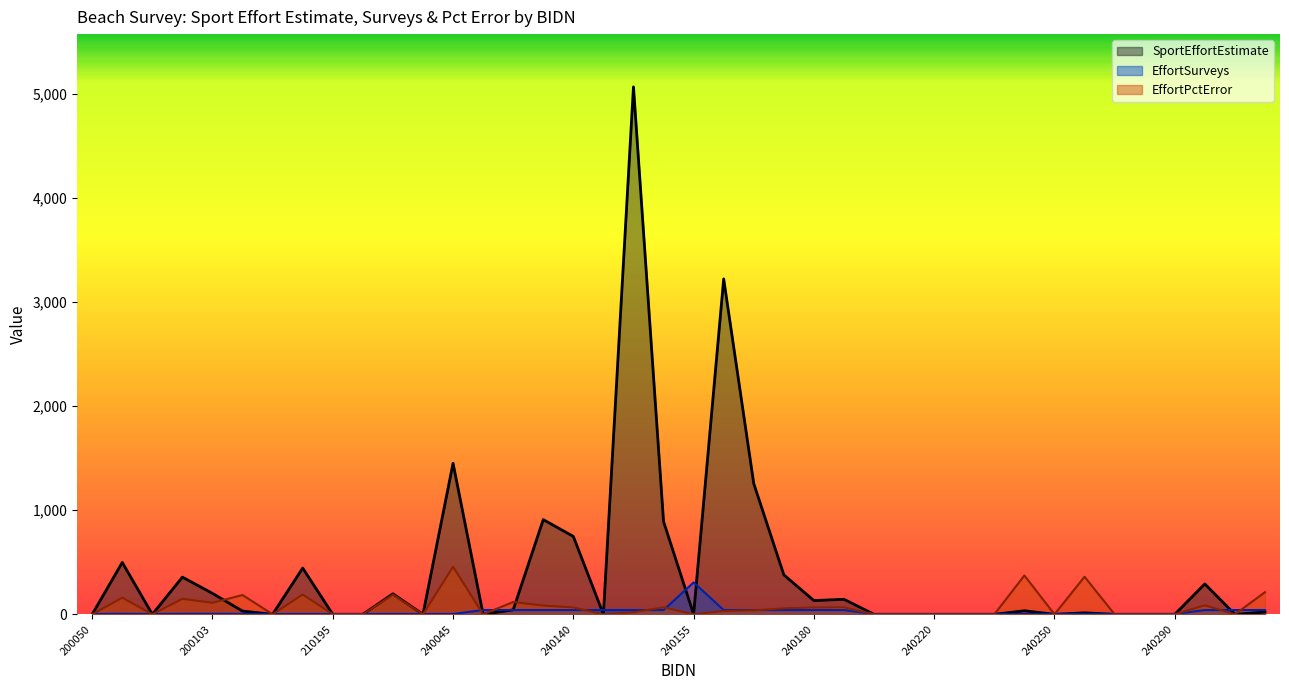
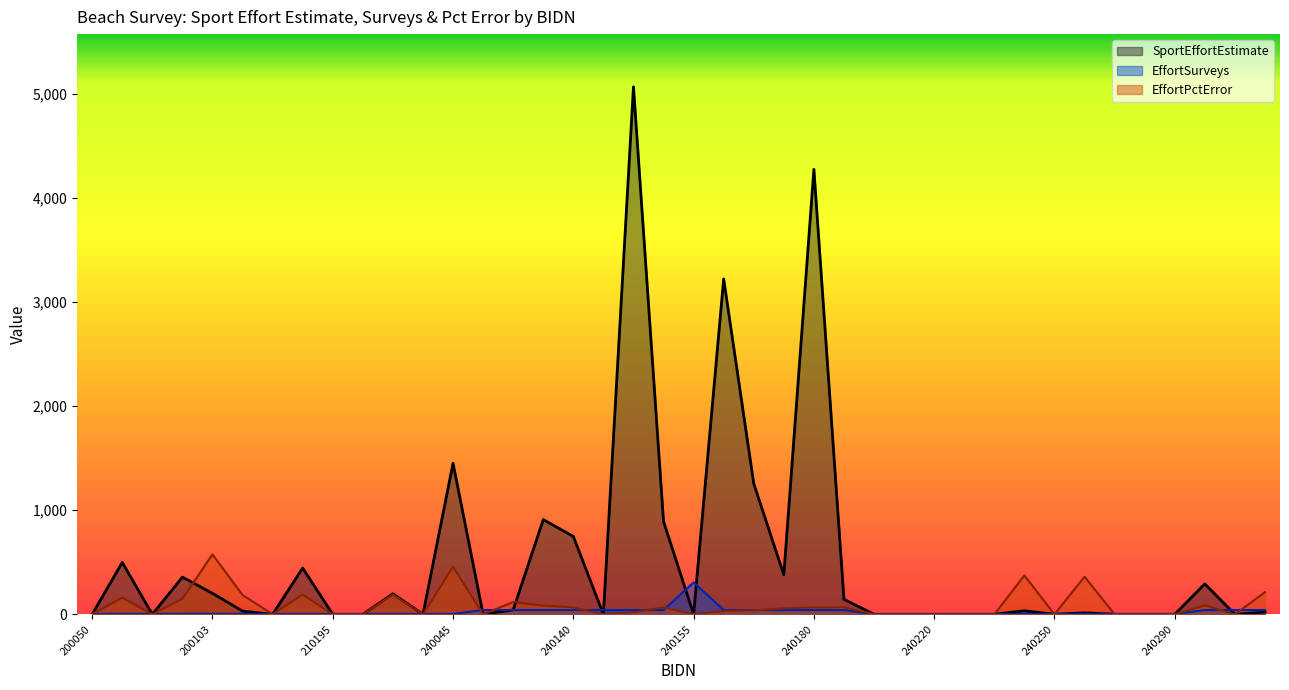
  {
    "SportEffortEstimate": {
      "200103": "200",
      "240045": "1,450",
      "240140": "750",
-     "240180": "130"
+     "240180": "4,270"
    },
    "EffortSurveys": {
      "200103": "10",
      "240045": "0",
      "240140": "40",
      "240155": "310"
    },
    "EffortPctError": {
-     "200103": "110",
+     "200103": "580",
      "240045": "460",
      "240140": "70"
    }
  }
